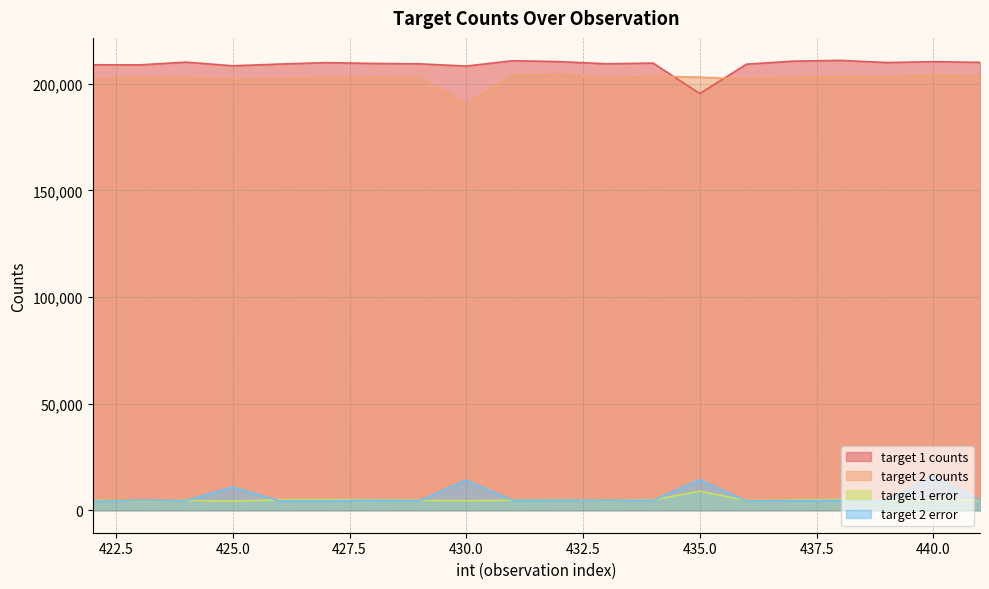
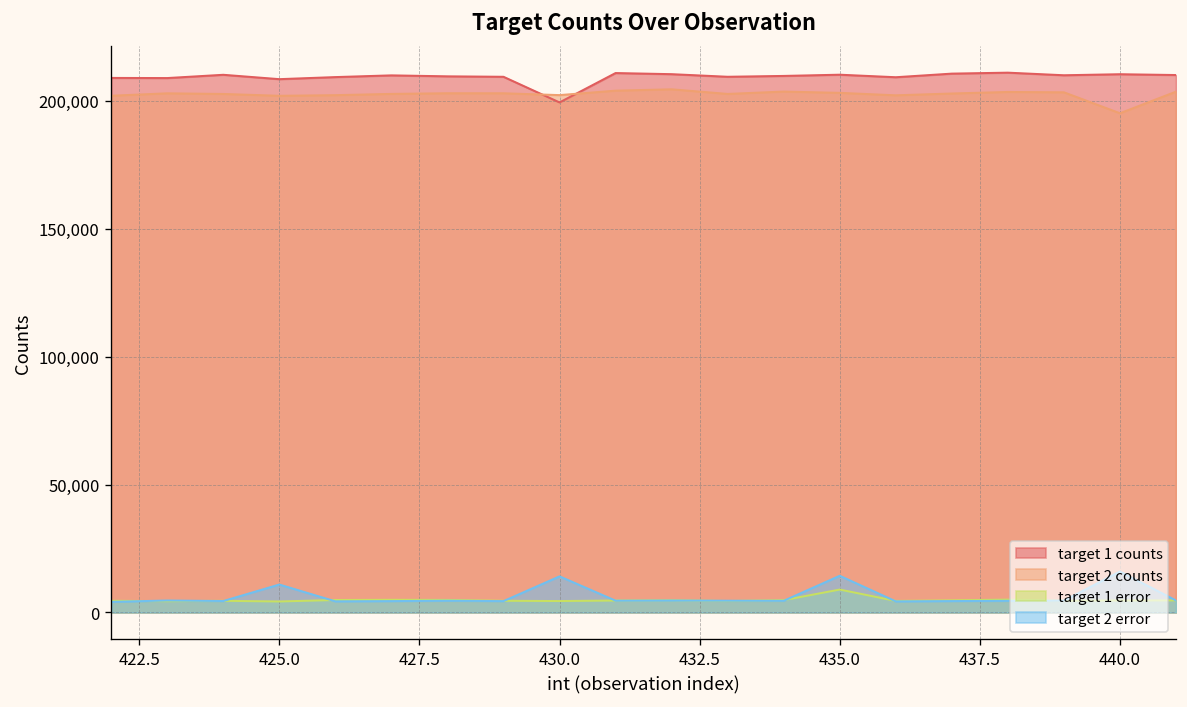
  {
    "target 1 counts": {
      "425.0": "208,000",
-     "430.0": "208,000",
-     "435.0": "195,000",
+     "430.0": "199,000",
+     "435.0": "210,000",
      "440.0": "210,000"
    },
    "target 2 counts": {
      "425.0": "202,000",
-     "430.0": "191,000",
+     "430.0": "202,000",
      "435.0": "203,000",
-     "440.0": "204,000"
+     "440.0": "195,000"
    },
    "target 1 error": {
      "425.0": "4,000",
      "430.0": "4,000",
      "435.0": "9,000"
    },
    "target 2 error": {
      "425.0": "11,000",
      "430.0": "14,000",
      "435.0": "14,000"
    }
  }
